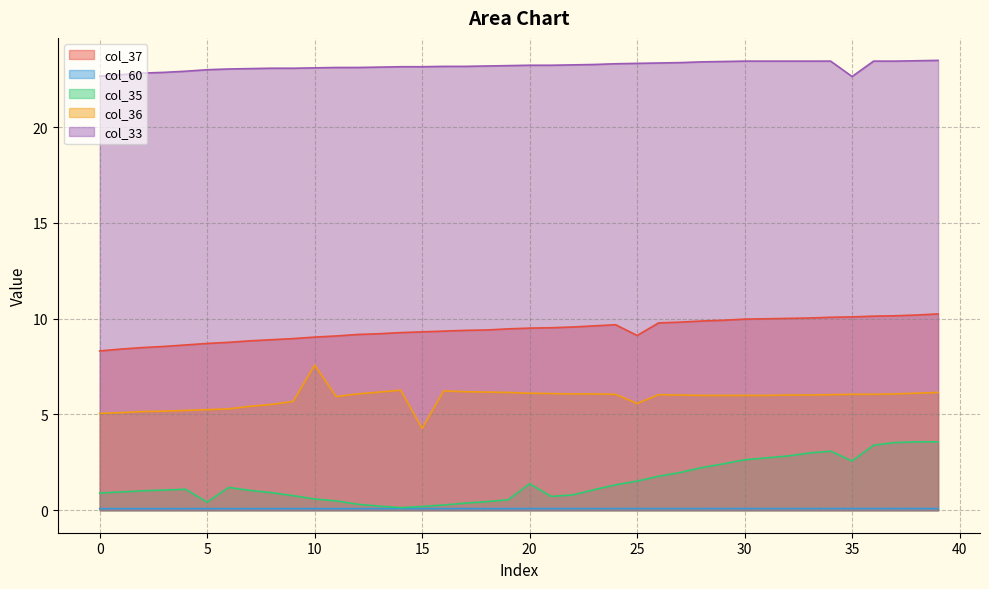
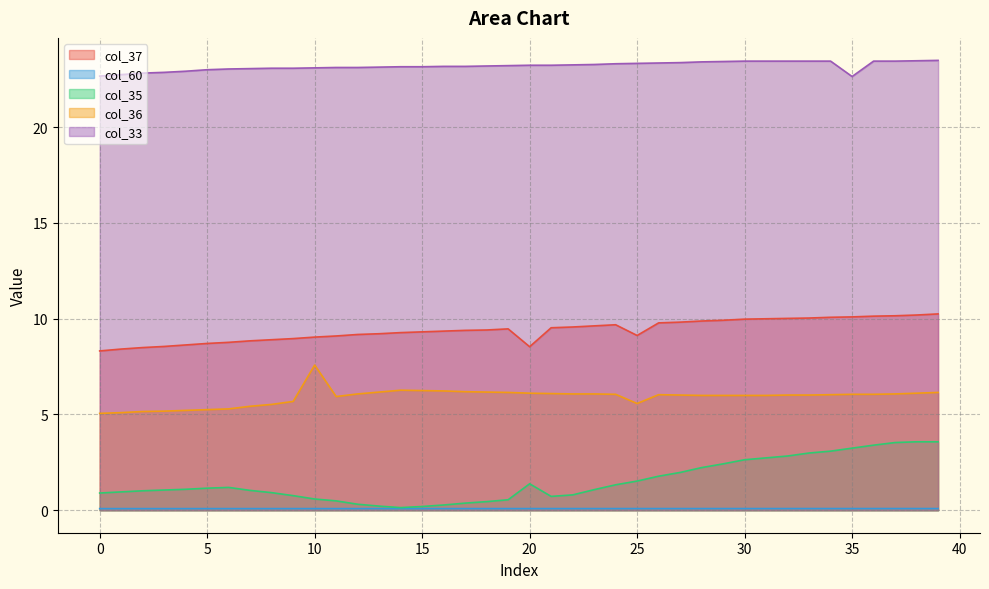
  {
    "col_37": {
      "0": 8.3,
      "5": 8.7,
      "10": 9.0,
      "15": 9.3,
-     "20": 9.5,
+     "20": 8.5,
      "25": 9.1,
      "30": 10.0,
      "35": 10.1
    },
    "col_60": {
      "0": 0.1,
      "5": 0.1,
      "10": 0.1,
      "20": 0.1,
      "25": 0.1,
      "30": 0.1,
      "35": 0.1
    },
    "col_35": {
      "0": 0.9,
-     "5": 0.4,
+     "5": 1.2,
      "10": 0.6,
      "20": 1.4,
      "25": 1.5,
      "30": 2.6,
-     "35": 2.6
+     "35": 3.2
    },
    "col_36": {
      "0": 5.1,
      "5": 5.3,
      "10": 7.6,
-     "15": 4.3,
+     "15": 6.2,
      "20": 6.1,
      "25": 5.6,
      "30": 6.0,
      "35": 6.1
    },
    "col_33": {
      "5": 23.0,
      "10": 23.1,
      "15": 23.2,
      "20": 23.2,
      "25": 23.3,
      "30": 23.5,
      "35": 22.6
    }
  }
